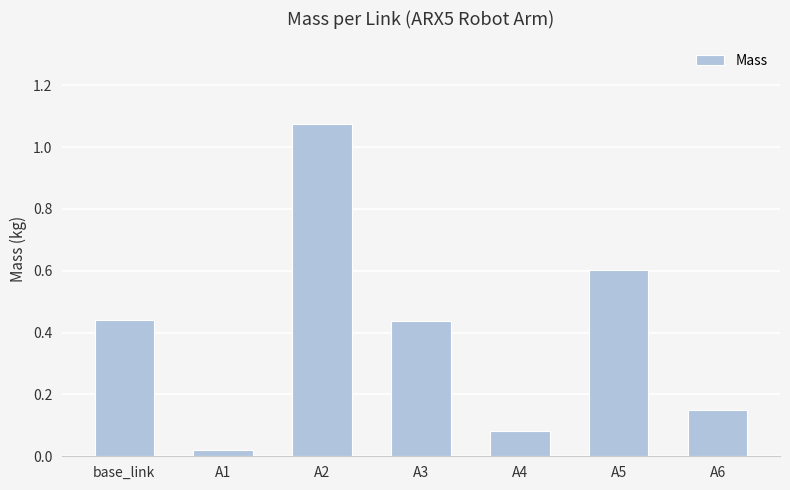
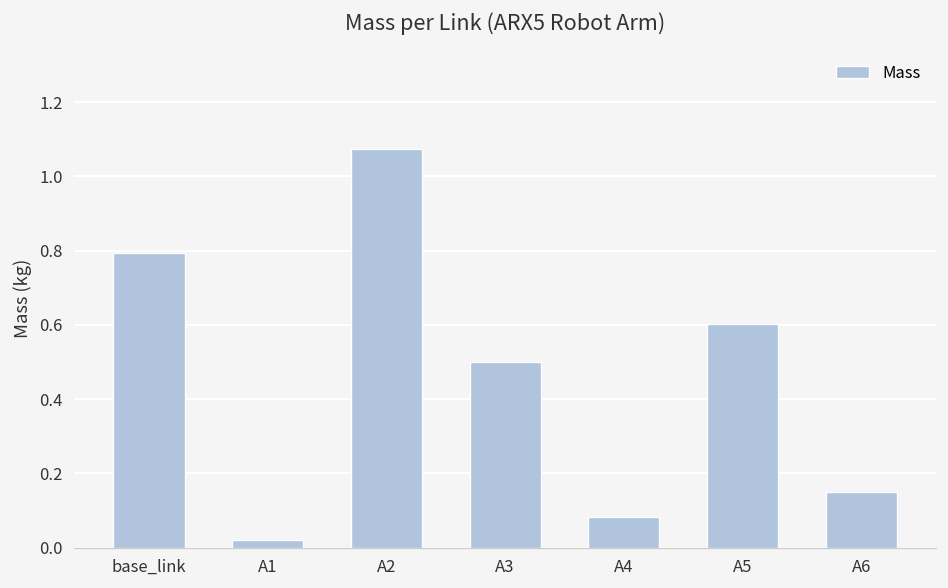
  {
-   "base_link": 0.44,
+   "base_link": 0.79,
    "A1": 0.02,
    "A2": 1.07,
-   "A3": 0.44,
+   "A3": 0.50,
    "A4": 0.08,
    "A5": 0.60,
    "A6": 0.15
  }
